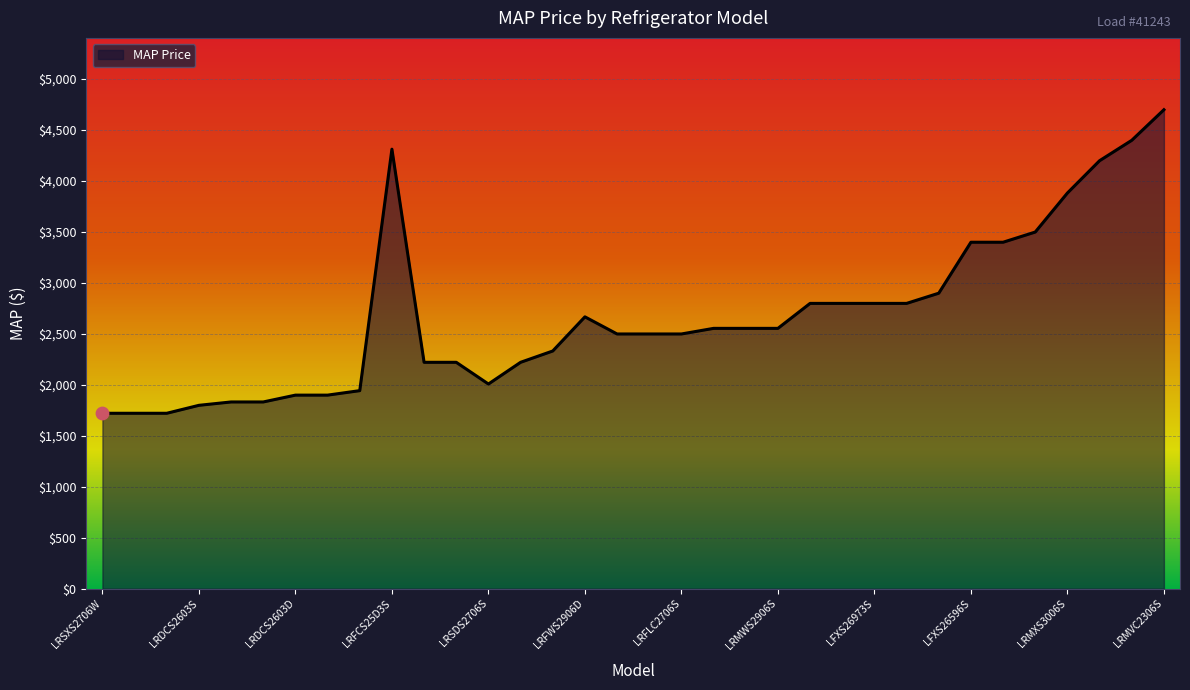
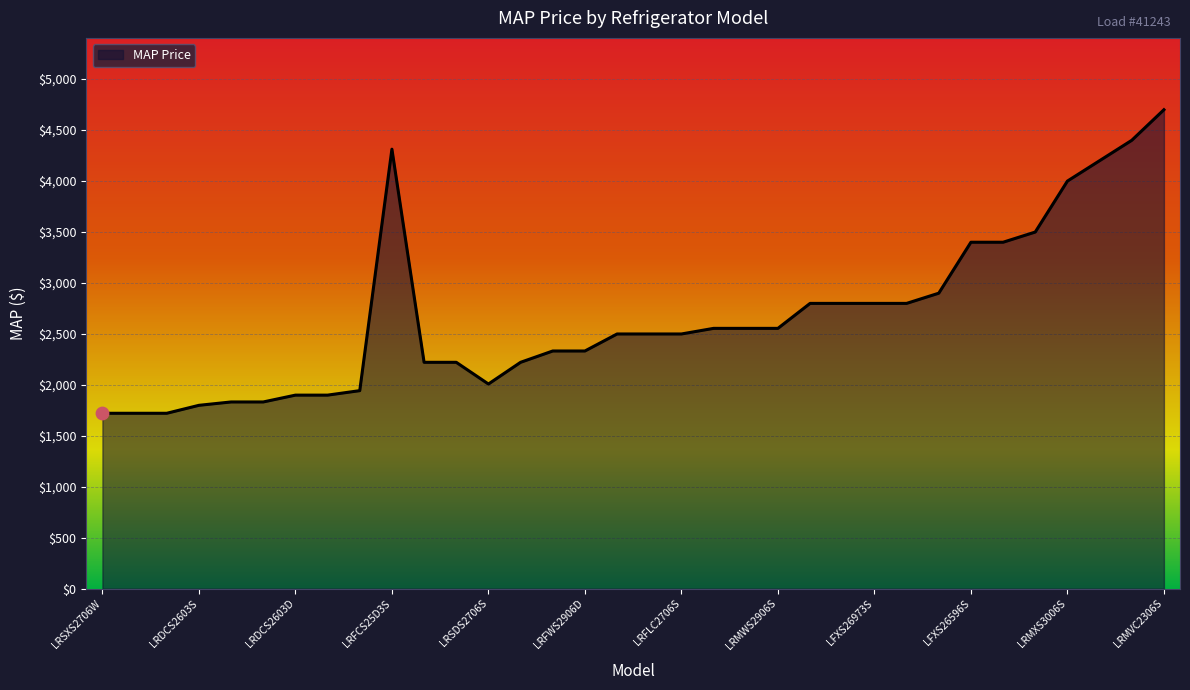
  {
    "MAP Price": {
      "LRDCS2603S": "$1,800",
      "LRFCS25D3S": "$4,310",
      "LRSDS2706S": "$2,010",
-     "LRFWS2906D": "$2,670",
-     "LRMXS3006S": "$3,880",
+     "LRFWS2906D": "$2,330",
+     "LRMXS3006S": "$4,000",
      "LRMVC2306S": "$4,700"
    }
  }
